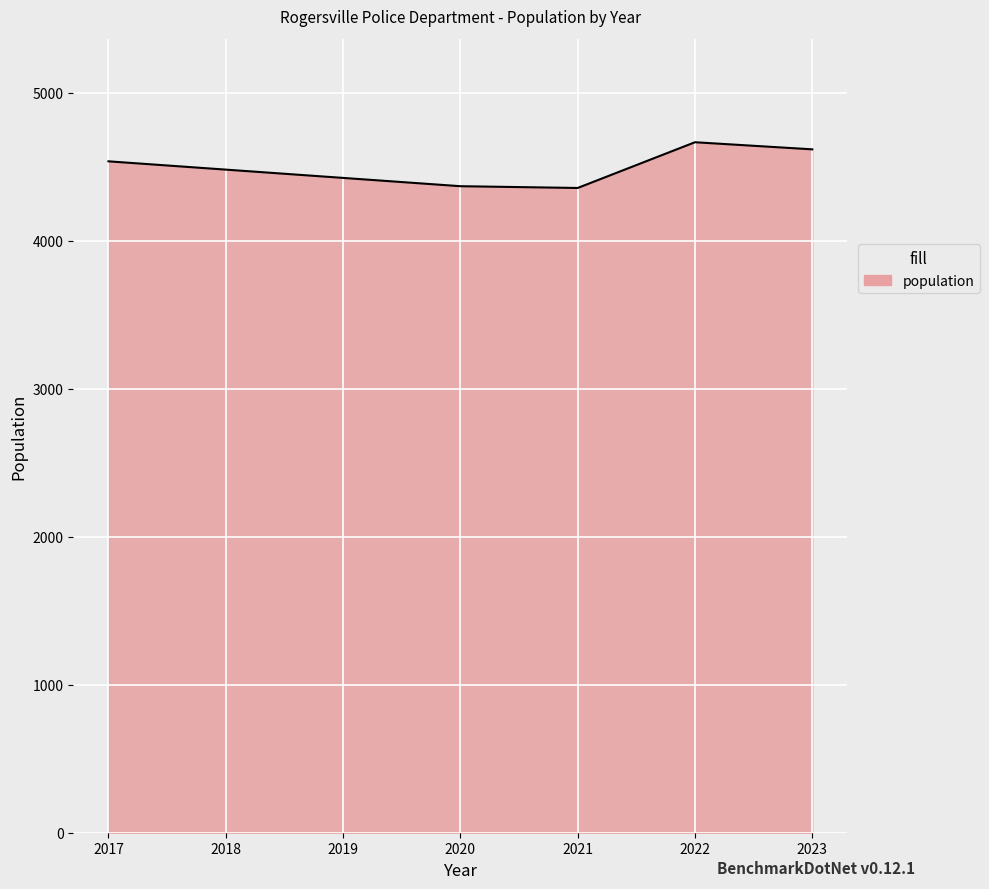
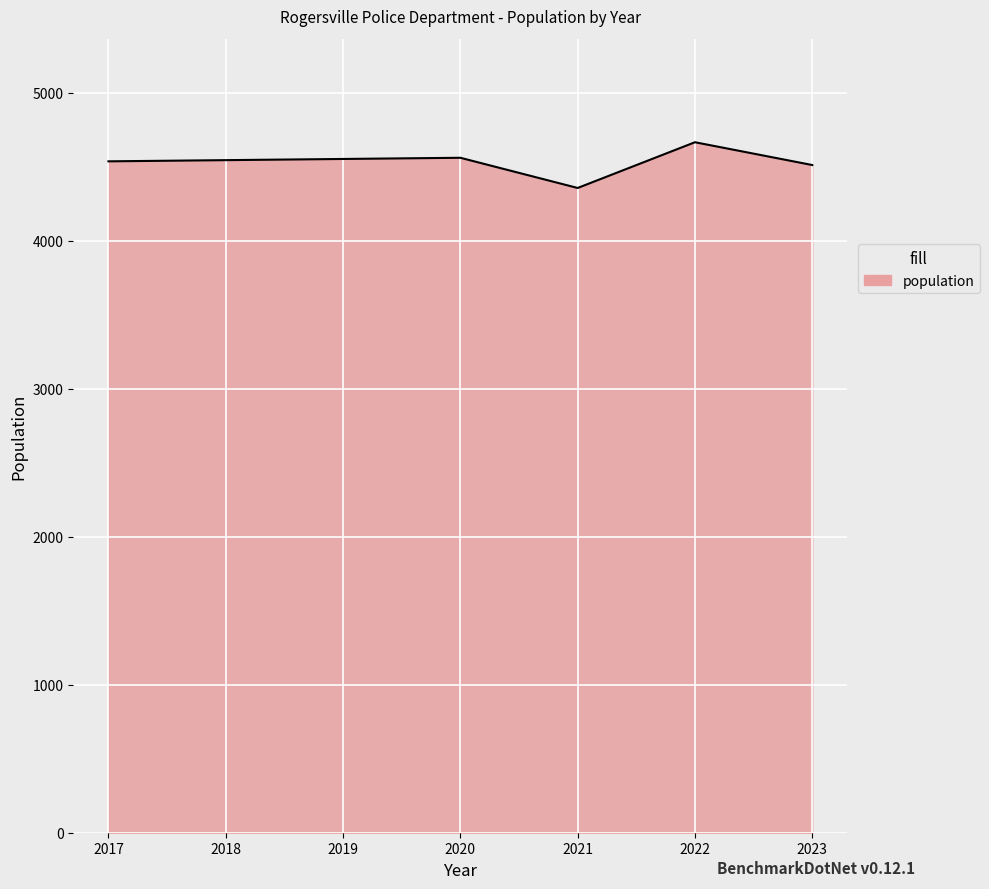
  {
    "2017": 4540,
-   "2020": 4370,
+   "2020": 4560,
    "2021": 4360,
    "2022": 4670,
-   "2023": 4620
+   "2023": 4510
  }
